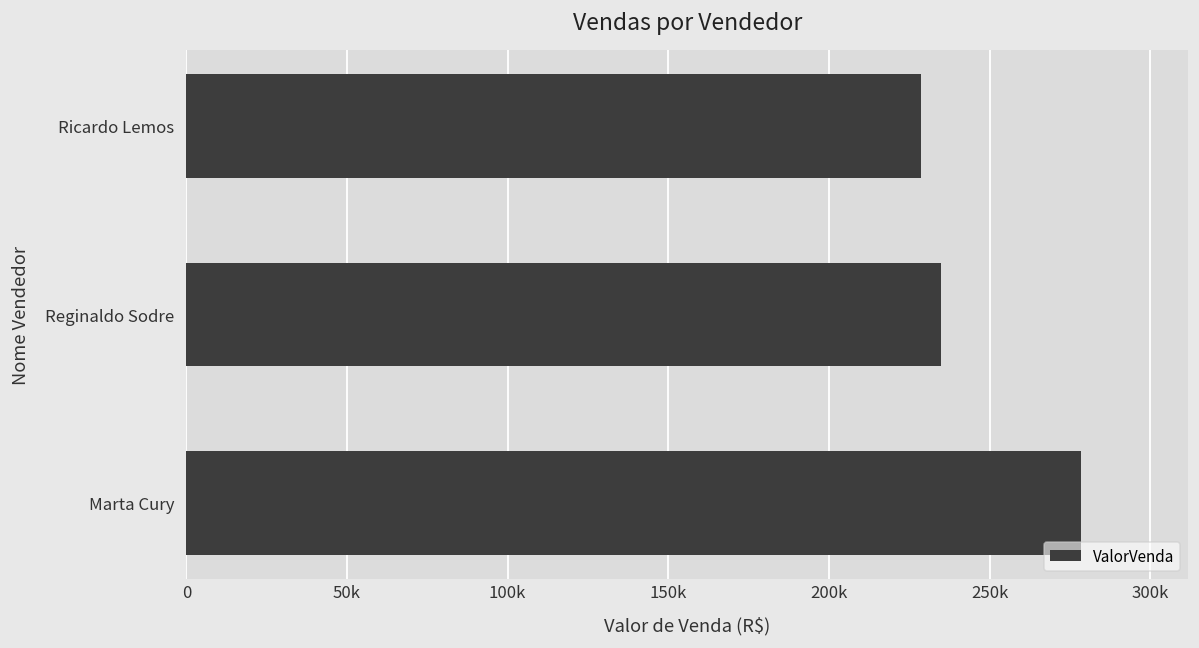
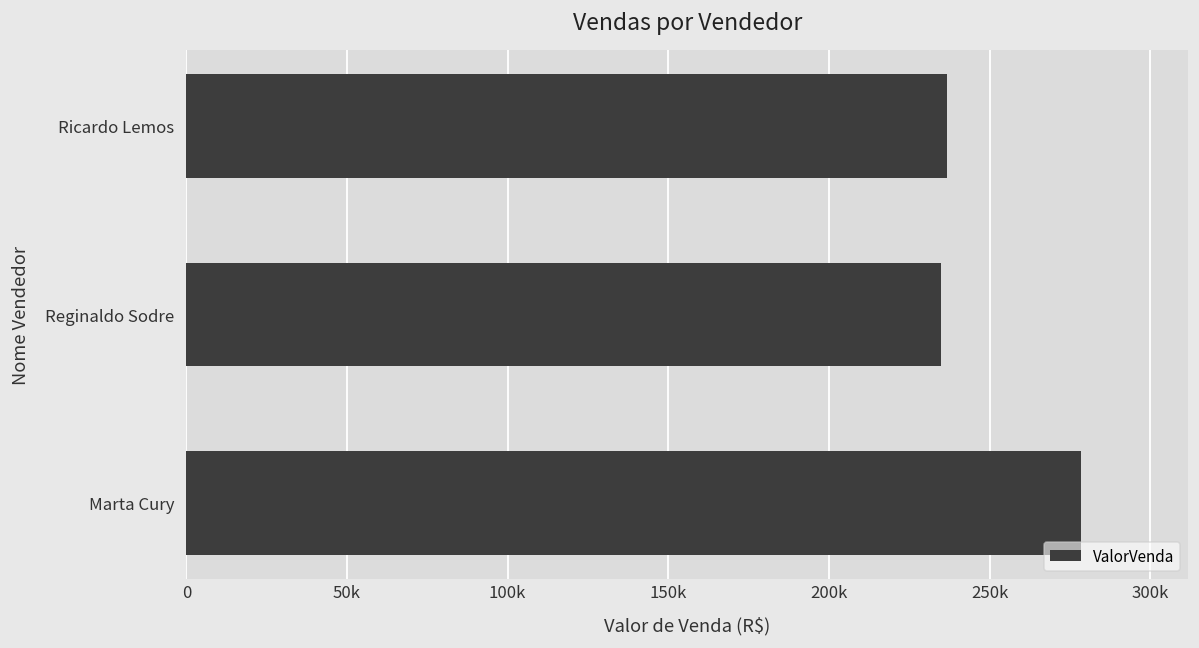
  {
-   "Ricardo Lemos": 229000,
+   "Ricardo Lemos": 237000,
    "Reginaldo Sodre": 235000,
    "Marta Cury": 278000
  }
